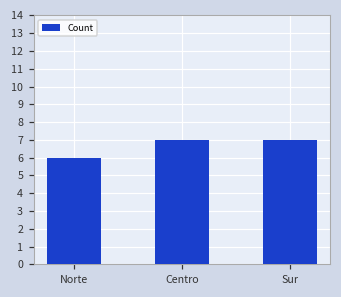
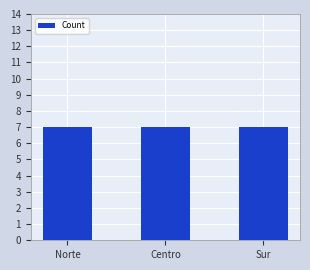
  {
-   "Norte": 6,
+   "Norte": 7,
    "Centro": 7,
    "Sur": 7
  }
